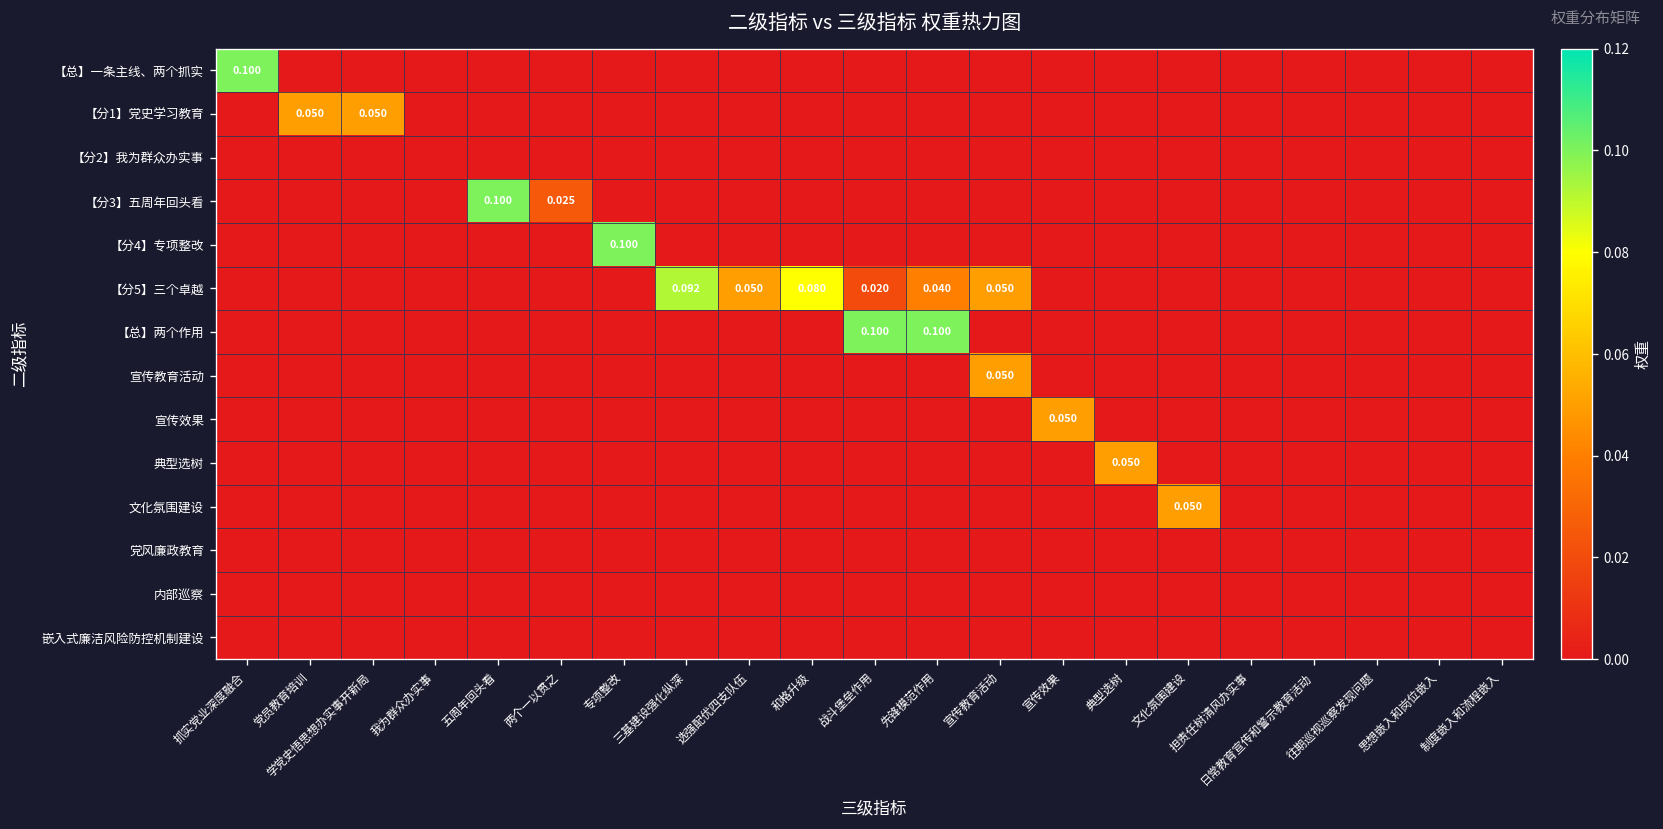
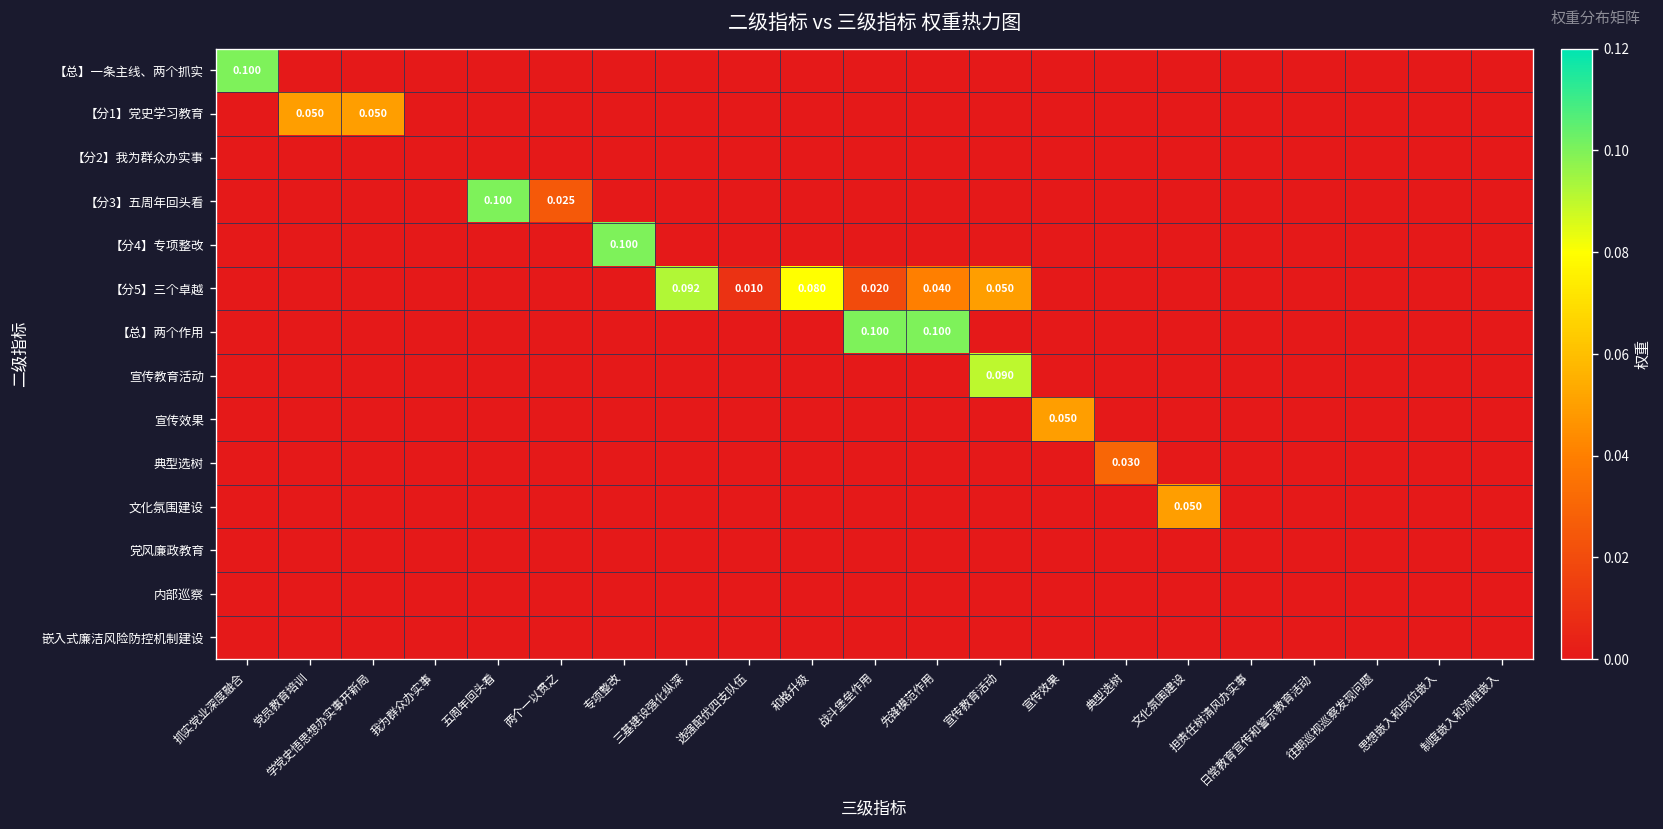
  {
    "【总】一条主线、两个抓实": {
      "抓实党业深度融合": 0.100
    },
    "【分1】党史学习教育": {
      "党员教育培训": 0.050,
      "学党史悟思想办实事开新局": 0.050
    },
    "【分3】五周年回头看": {
      "五周年回头看": 0.100,
      "两个一以贯之": 0.025
    },
    "【分4】专项整改": {
      "专项整改": 0.100
    },
    "【分5】三个卓越": {
      "三基建设强化纵深": 0.092,
-     "选强配优四支队伍": 0.050,
+     "选强配优四支队伍": 0.010,
      "和格升级": 0.080,
      "战斗堡垒作用": 0.020,
      "先锋模范作用": 0.040,
      "宣传教育活动": 0.050
    },
    "【总】两个作用": {
      "战斗堡垒作用": 0.100,
      "先锋模范作用": 0.100
    },
    "宣传教育活动": {
-     "宣传教育活动": 0.050
+     "宣传教育活动": 0.090
    },
    "宣传效果": {
      "宣传效果": 0.050
    },
    "典型选树": {
-     "典型选树": 0.050
+     "典型选树": 0.030
    },
    "文化氛围建设": {
      "文化氛围建设": 0.050
    }
  }
